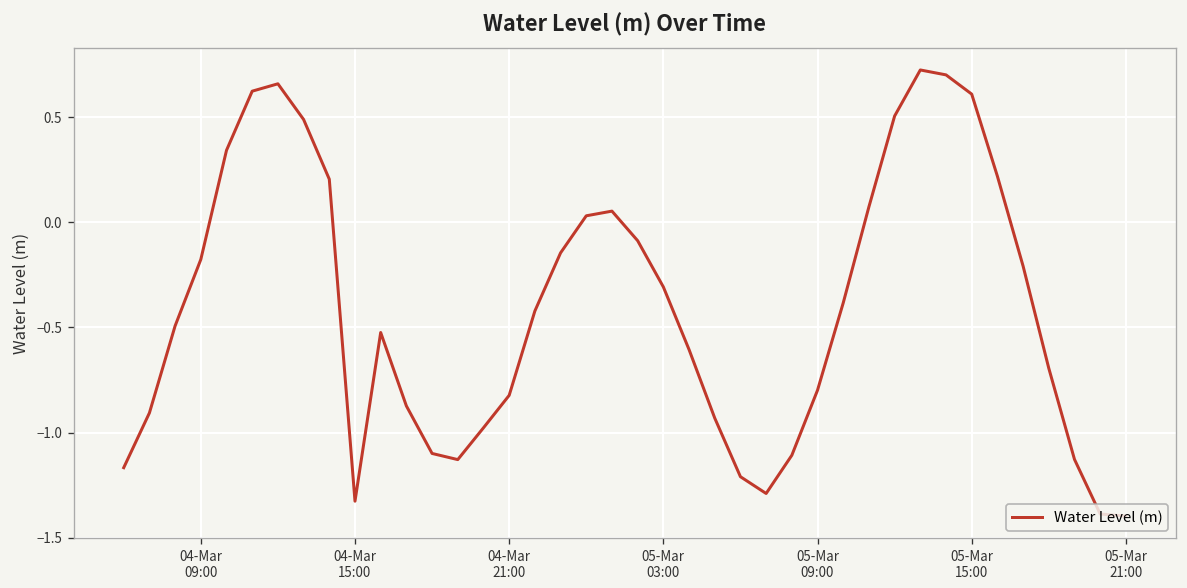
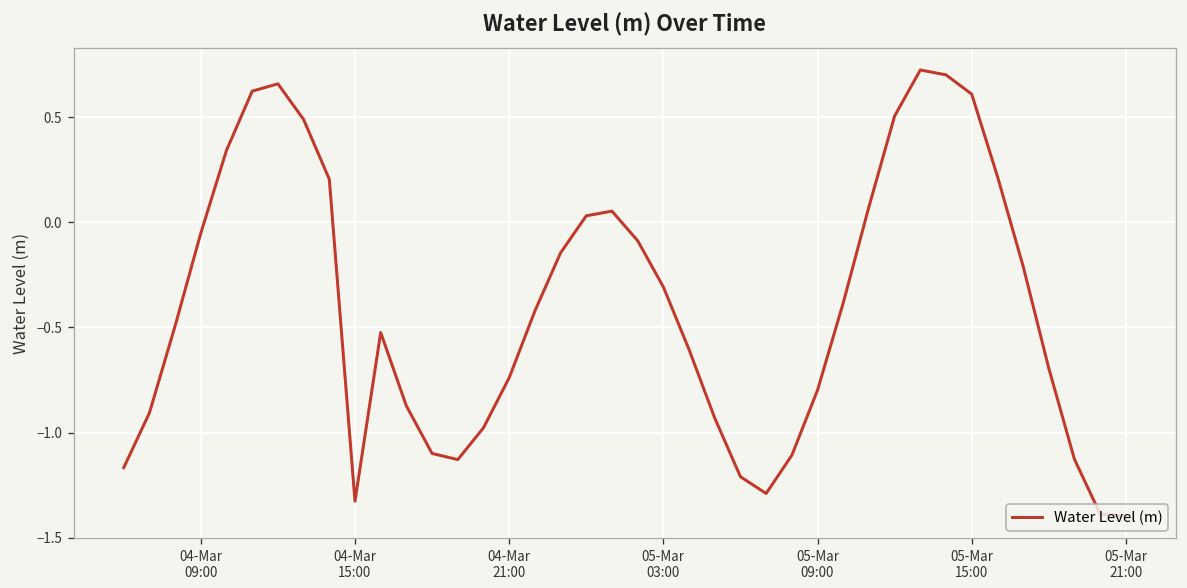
  {
-   "04-Mar 09:00": -0.18,
+   "04-Mar 09:00": -0.05,
    "04-Mar 15:00": -1.33,
-   "04-Mar 21:00": -0.82,
+   "04-Mar 21:00": -0.74,
    "05-Mar 03:00": -0.31,
    "05-Mar 09:00": -0.80,
    "05-Mar 15:00": 0.61
  }
